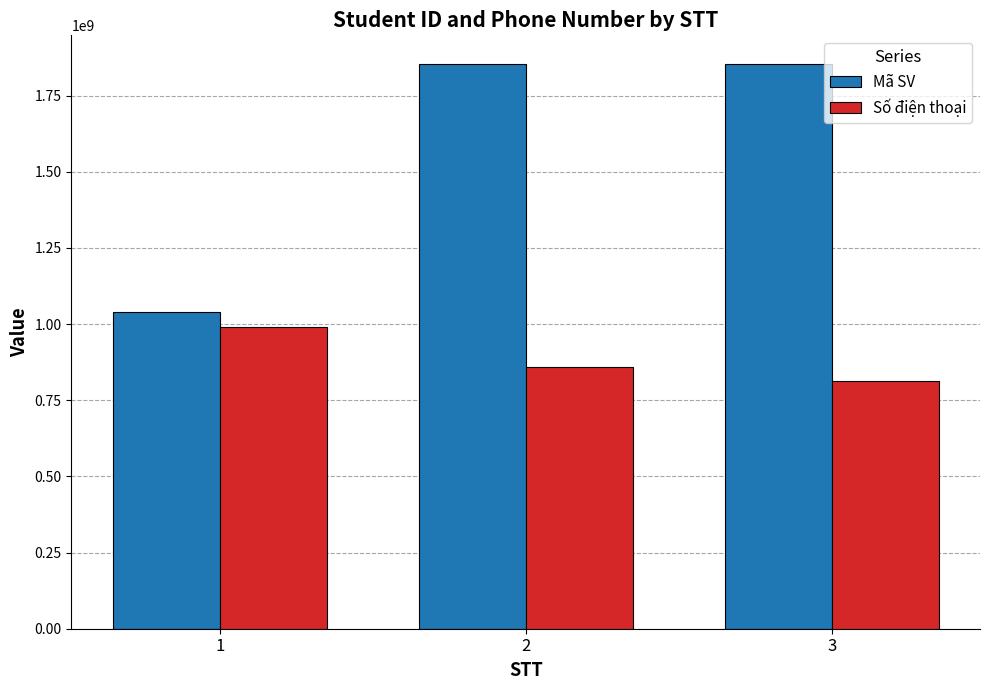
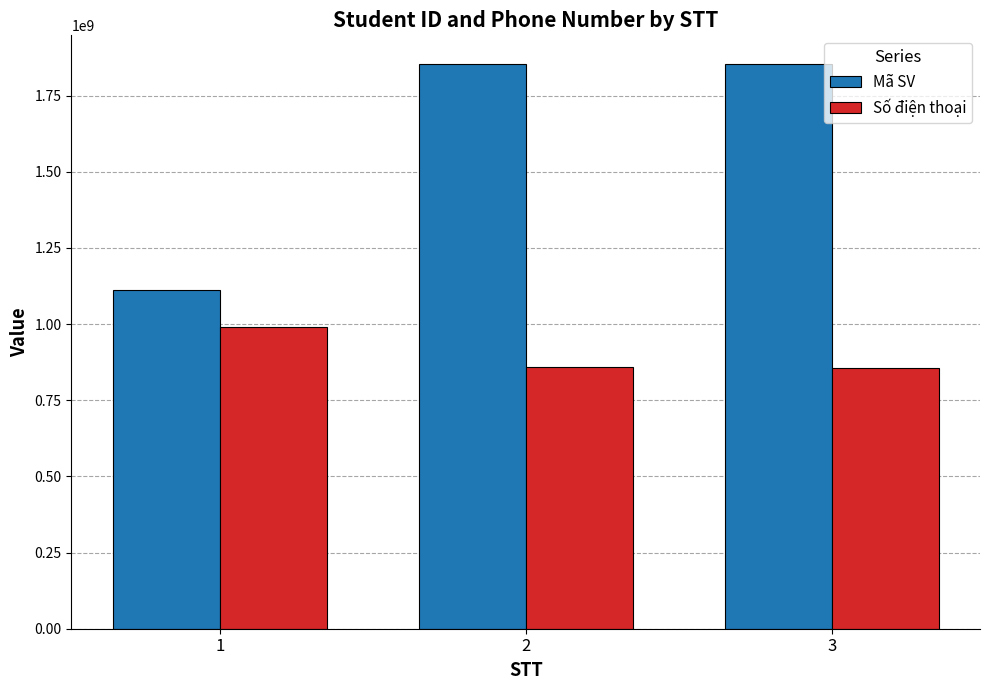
  {
    "Mã SV": {
-     "1": 1040000000,
+     "1": 1110000000,
      "2": 1860000000,
      "3": 1860000000
    },
    "Số điện thoại": {
      "1": 990000000,
      "2": 860000000,
-     "3": 810000000
+     "3": 850000000
    }
  }
